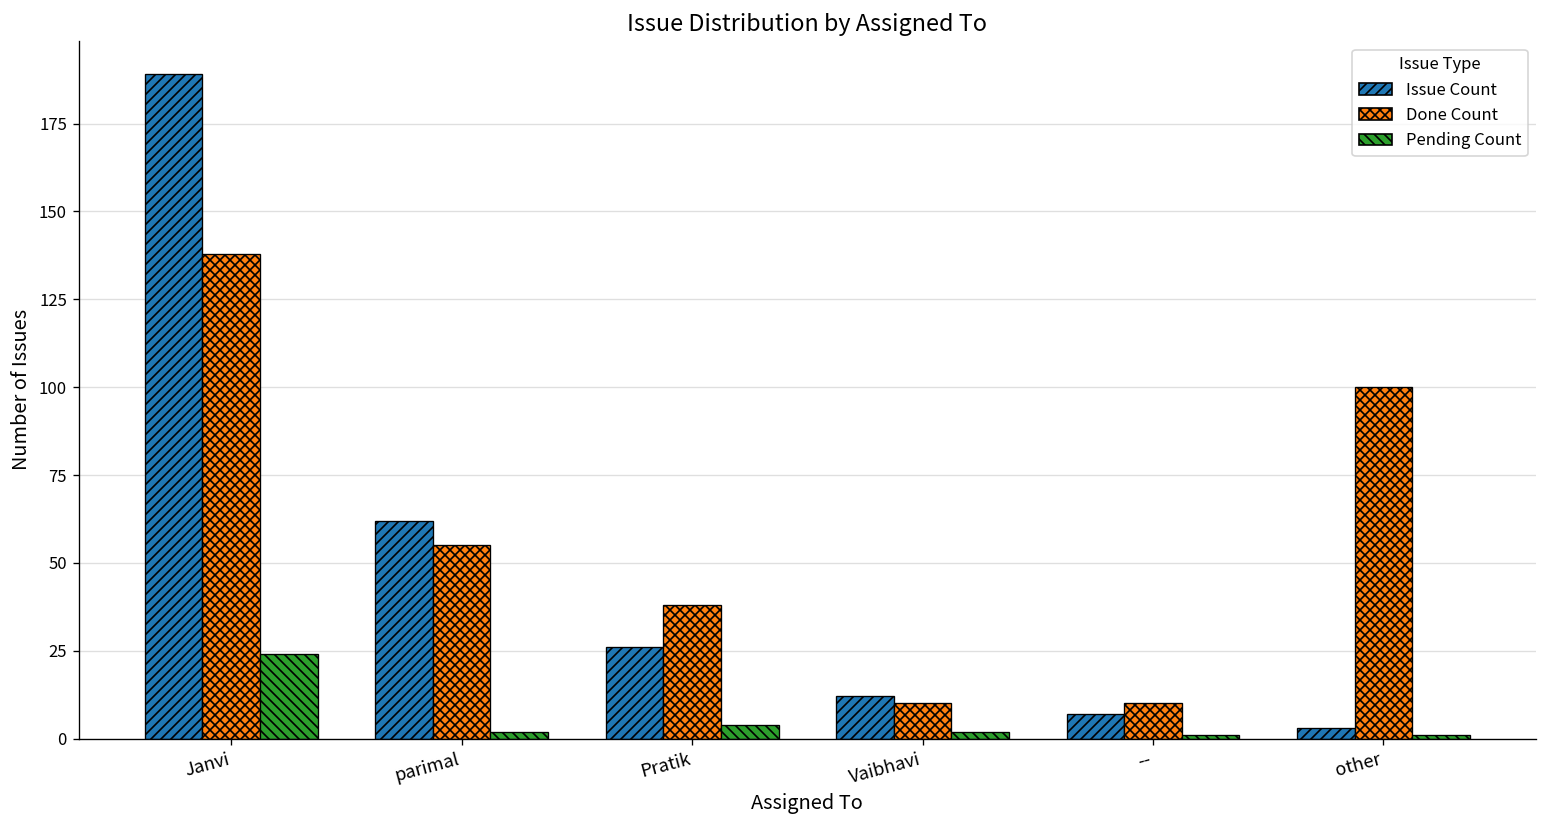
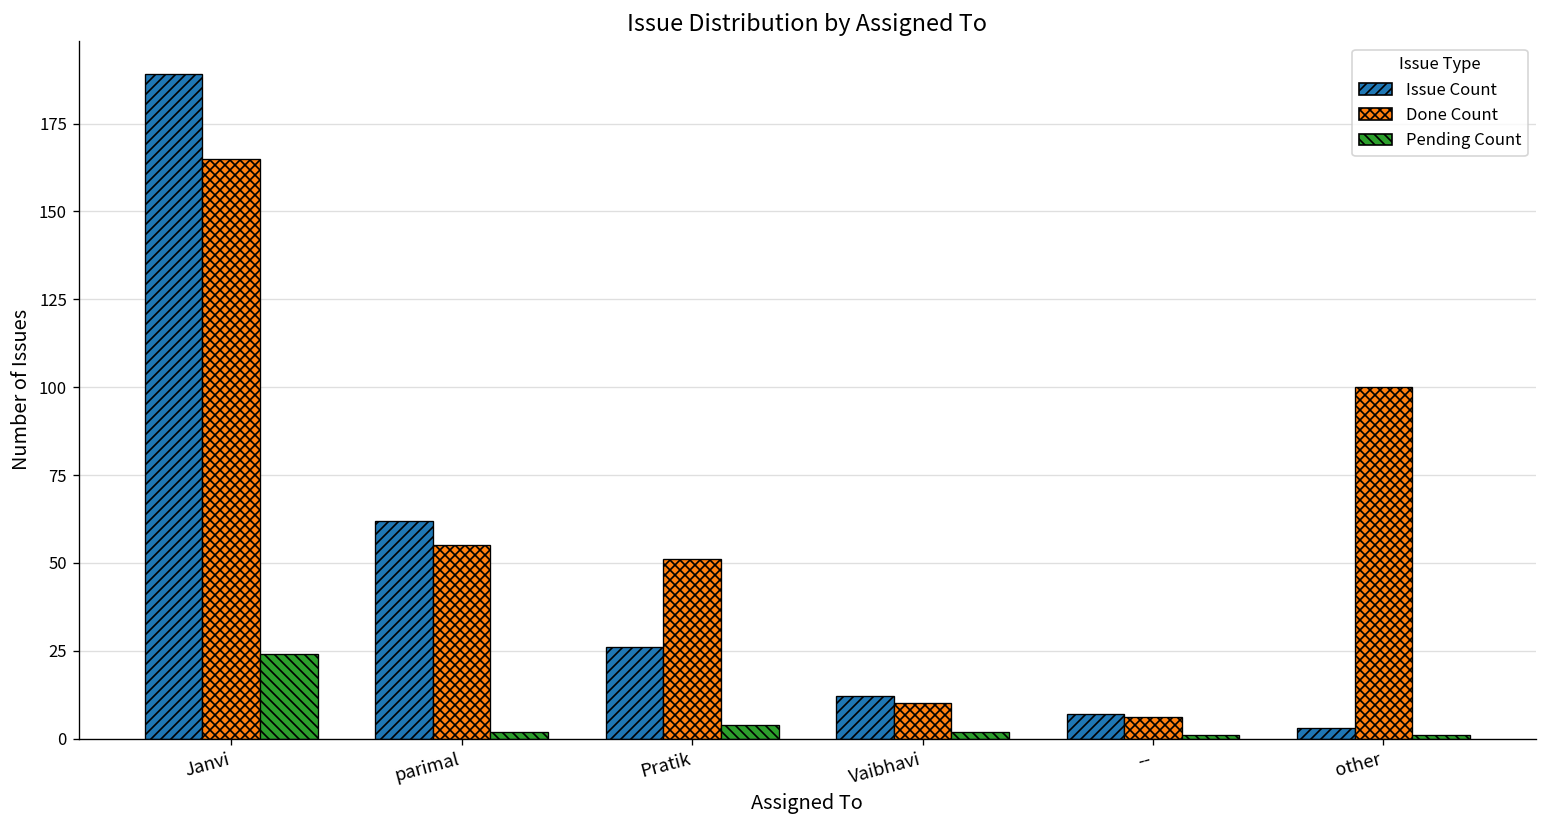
  {
    "Issue Count": {
      "Janvi": 189,
      "parimal": 62,
      "Pratik": 26,
      "Vaibhavi": 12,
      "--": 7,
      "other": 3
    },
    "Done Count": {
-     "Janvi": 138,
+     "Janvi": 165,
      "parimal": 55,
-     "Pratik": 38,
+     "Pratik": 51,
      "Vaibhavi": 10,
-     "--": 10,
+     "--": 6,
      "other": 100
    },
    "Pending Count": {
      "Janvi": 24,
      "parimal": 2,
      "Pratik": 4,
      "Vaibhavi": 2,
      "--": 1,
      "other": 1
    }
  }
